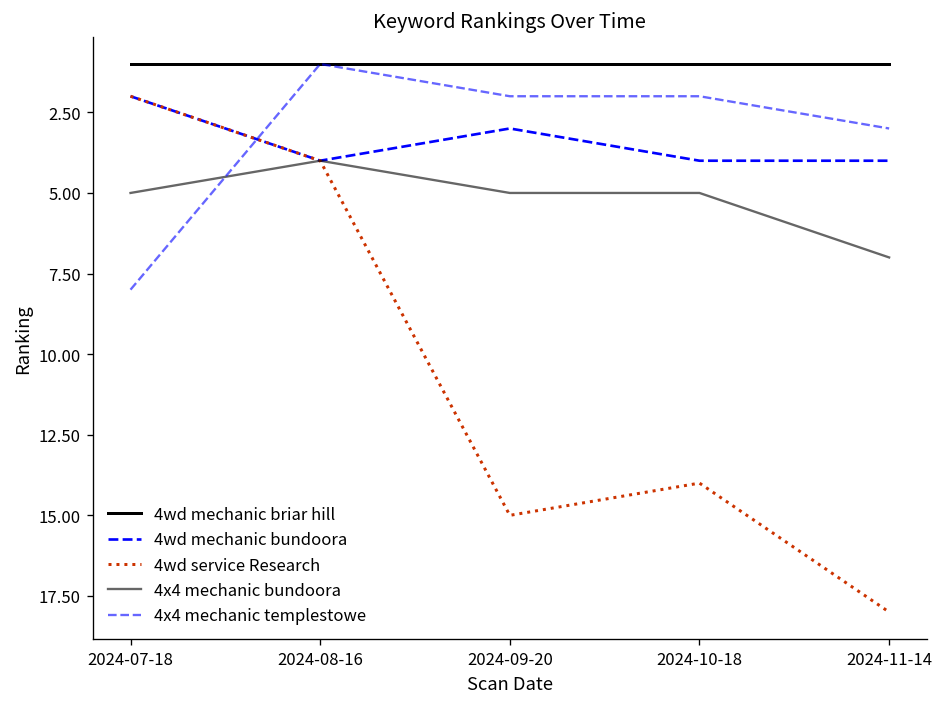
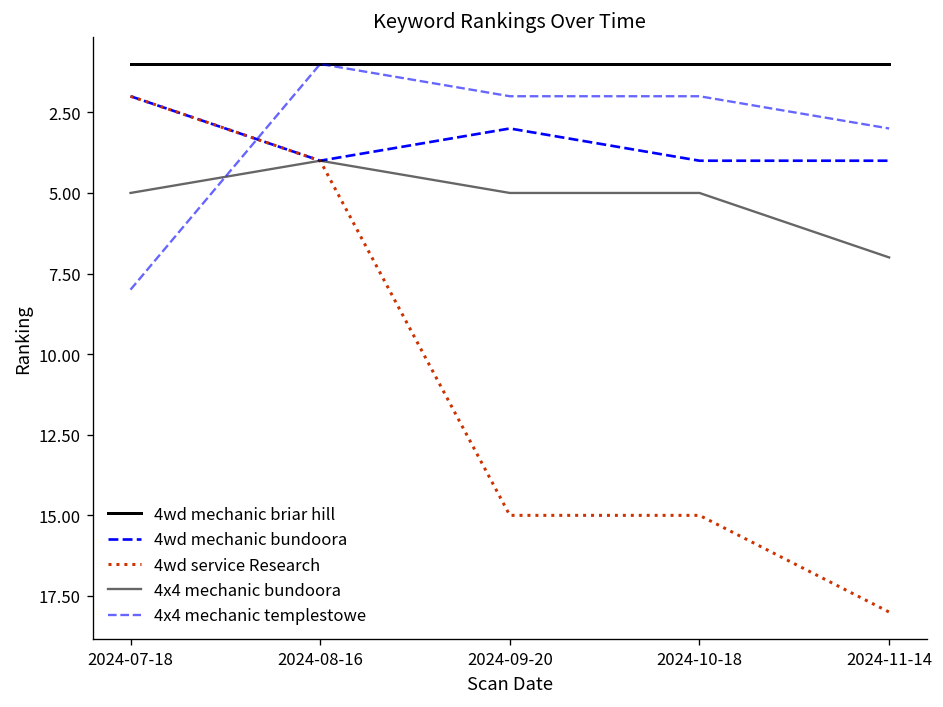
  {
    "4wd service Research": {
      "2024-09-20": 15,
-     "2024-10-18": 14,
+     "2024-10-18": 15,
      "2024-11-14": 18
    }
  }
